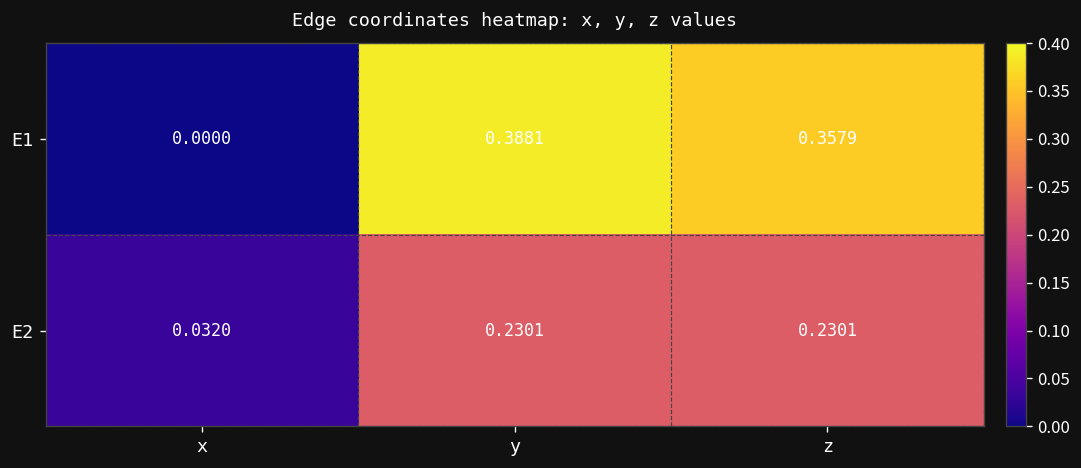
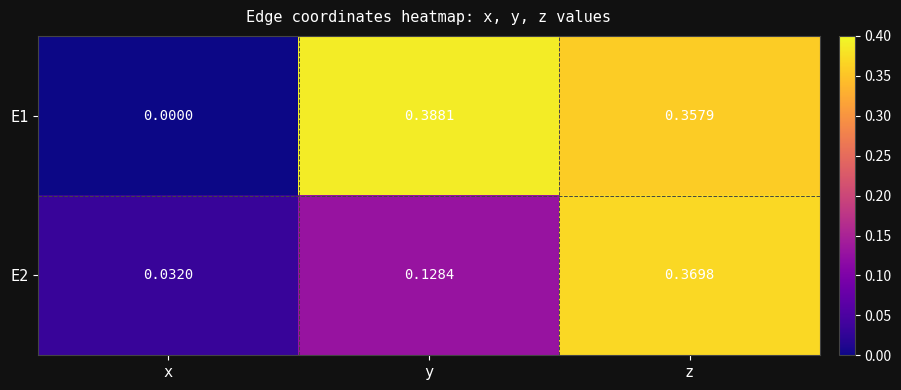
  {
    "E1": {
      "x": 0.0000,
      "y": 0.3881,
      "z": 0.3579
    },
    "E2": {
      "x": 0.0320,
-     "y": 0.2301,
-     "z": 0.2301
+     "y": 0.1284,
+     "z": 0.3698
    }
  }
